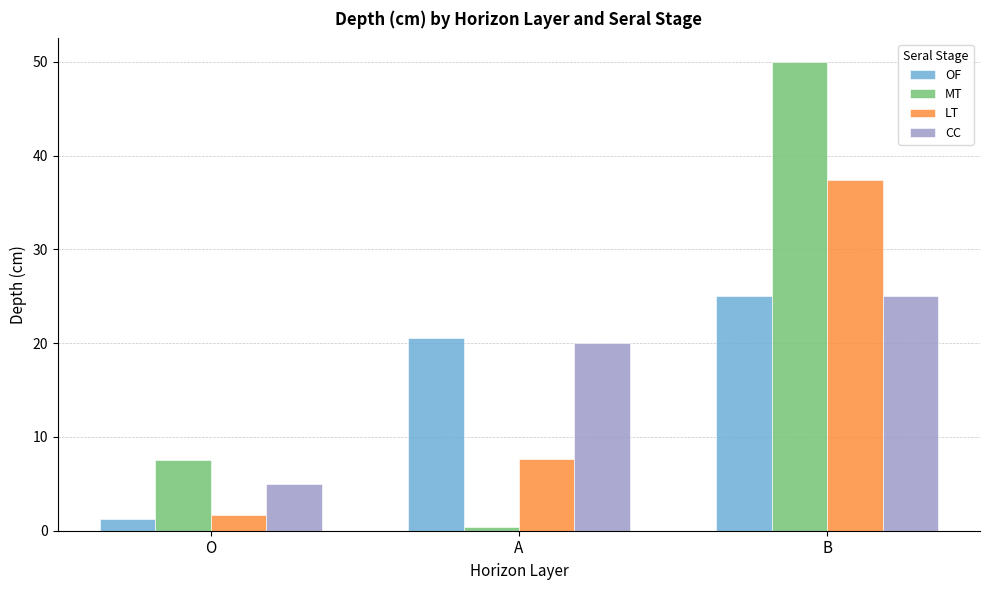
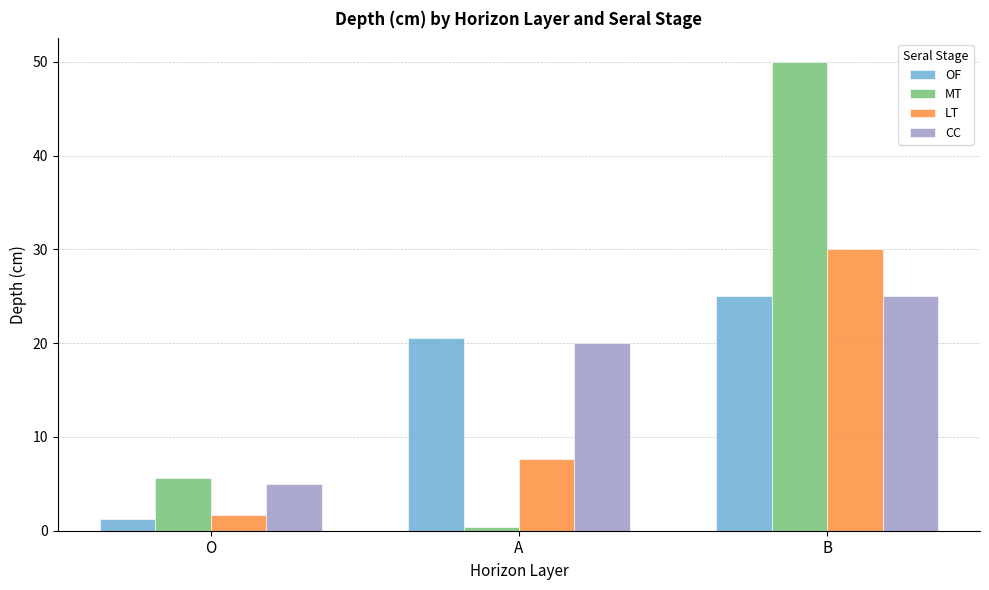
  {
    "MT": {
-     "O": 8,
+     "O": 6,
      "A": 0,
      "B": 50
    },
    "LT": {
      "O": 2,
      "A": 8,
-     "B": 37
+     "B": 30
    }
  }
